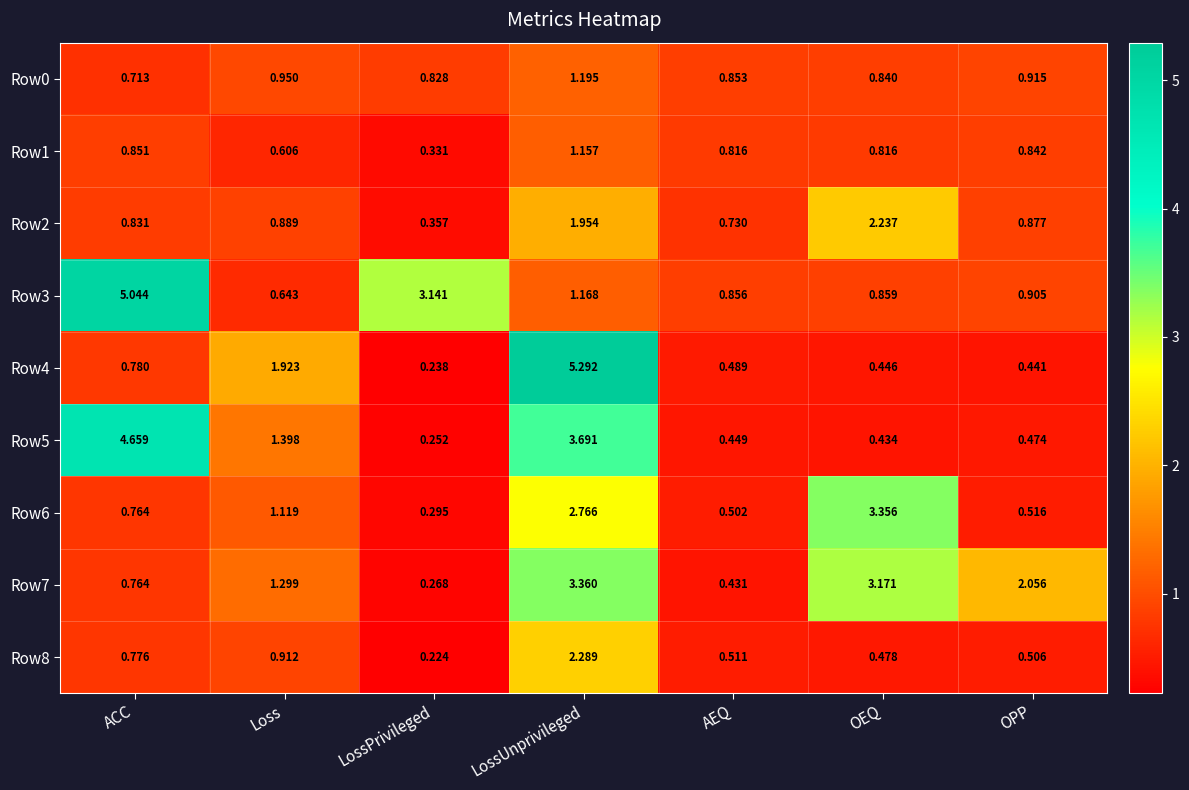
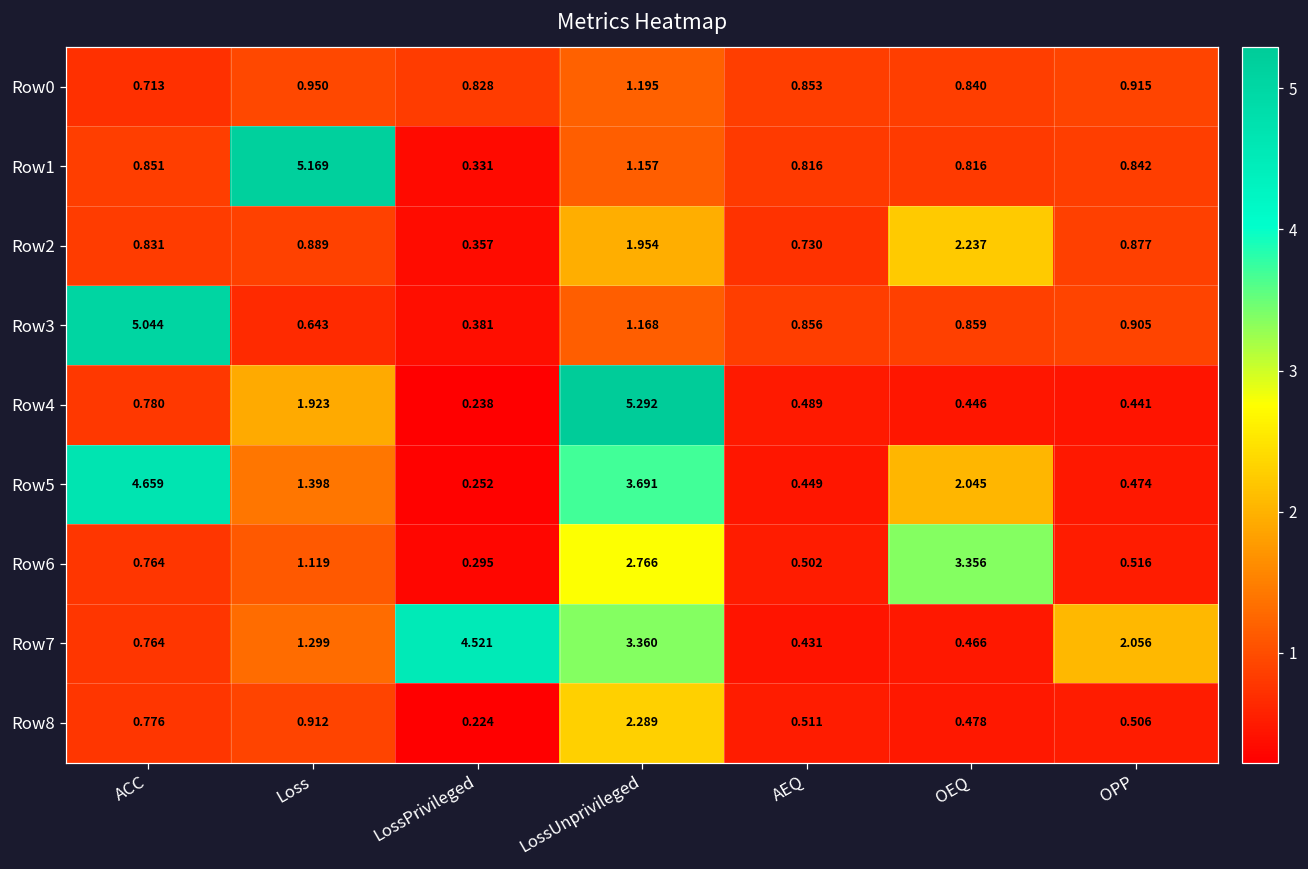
  {
    "Row0": {
      "ACC": 0.713,
      "Loss": 0.950,
      "LossPrivileged": 0.828,
      "LossUnprivileged": 1.195,
      "AEQ": 0.853,
      "OEQ": 0.840,
      "OPP": 0.915
    },
    "Row1": {
      "ACC": 0.851,
-     "Loss": 0.606,
+     "Loss": 5.169,
      "LossPrivileged": 0.331,
      "LossUnprivileged": 1.157,
      "AEQ": 0.816,
      "OEQ": 0.816,
      "OPP": 0.842
    },
    "Row2": {
      "ACC": 0.831,
      "Loss": 0.889,
      "LossPrivileged": 0.357,
      "LossUnprivileged": 1.954,
      "AEQ": 0.730,
      "OEQ": 2.237,
      "OPP": 0.877
    },
    "Row3": {
      "ACC": 5.044,
      "Loss": 0.643,
-     "LossPrivileged": 3.141,
+     "LossPrivileged": 0.381,
      "LossUnprivileged": 1.168,
      "AEQ": 0.856,
      "OEQ": 0.859,
      "OPP": 0.905
    },
    "Row4": {
      "ACC": 0.780,
      "Loss": 1.923,
      "LossPrivileged": 0.238,
      "LossUnprivileged": 5.292,
      "AEQ": 0.489,
      "OEQ": 0.446,
      "OPP": 0.441
    },
    "Row5": {
      "ACC": 4.659,
      "Loss": 1.398,
      "LossPrivileged": 0.252,
      "LossUnprivileged": 3.691,
      "AEQ": 0.449,
-     "OEQ": 0.434,
+     "OEQ": 2.045,
      "OPP": 0.474
    },
    "Row6": {
      "ACC": 0.764,
      "Loss": 1.119,
      "LossPrivileged": 0.295,
      "LossUnprivileged": 2.766,
      "AEQ": 0.502,
      "OEQ": 3.356,
      "OPP": 0.516
    },
    "Row7": {
      "ACC": 0.764,
      "Loss": 1.299,
-     "LossPrivileged": 0.268,
+     "LossPrivileged": 4.521,
      "LossUnprivileged": 3.360,
      "AEQ": 0.431,
-     "OEQ": 3.171,
+     "OEQ": 0.466,
      "OPP": 2.056
    },
    "Row8": {
      "ACC": 0.776,
      "Loss": 0.912,
      "LossPrivileged": 0.224,
      "LossUnprivileged": 2.289,
      "AEQ": 0.511,
      "OEQ": 0.478,
      "OPP": 0.506
    }
  }
